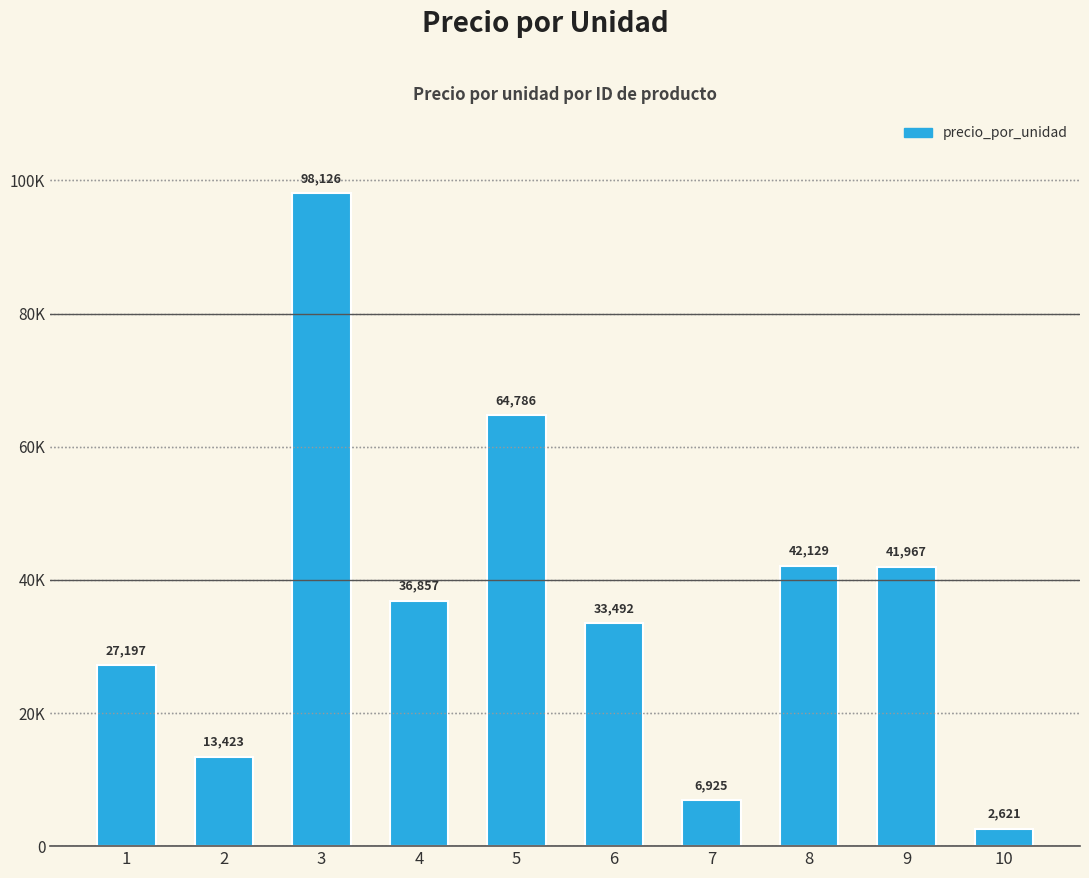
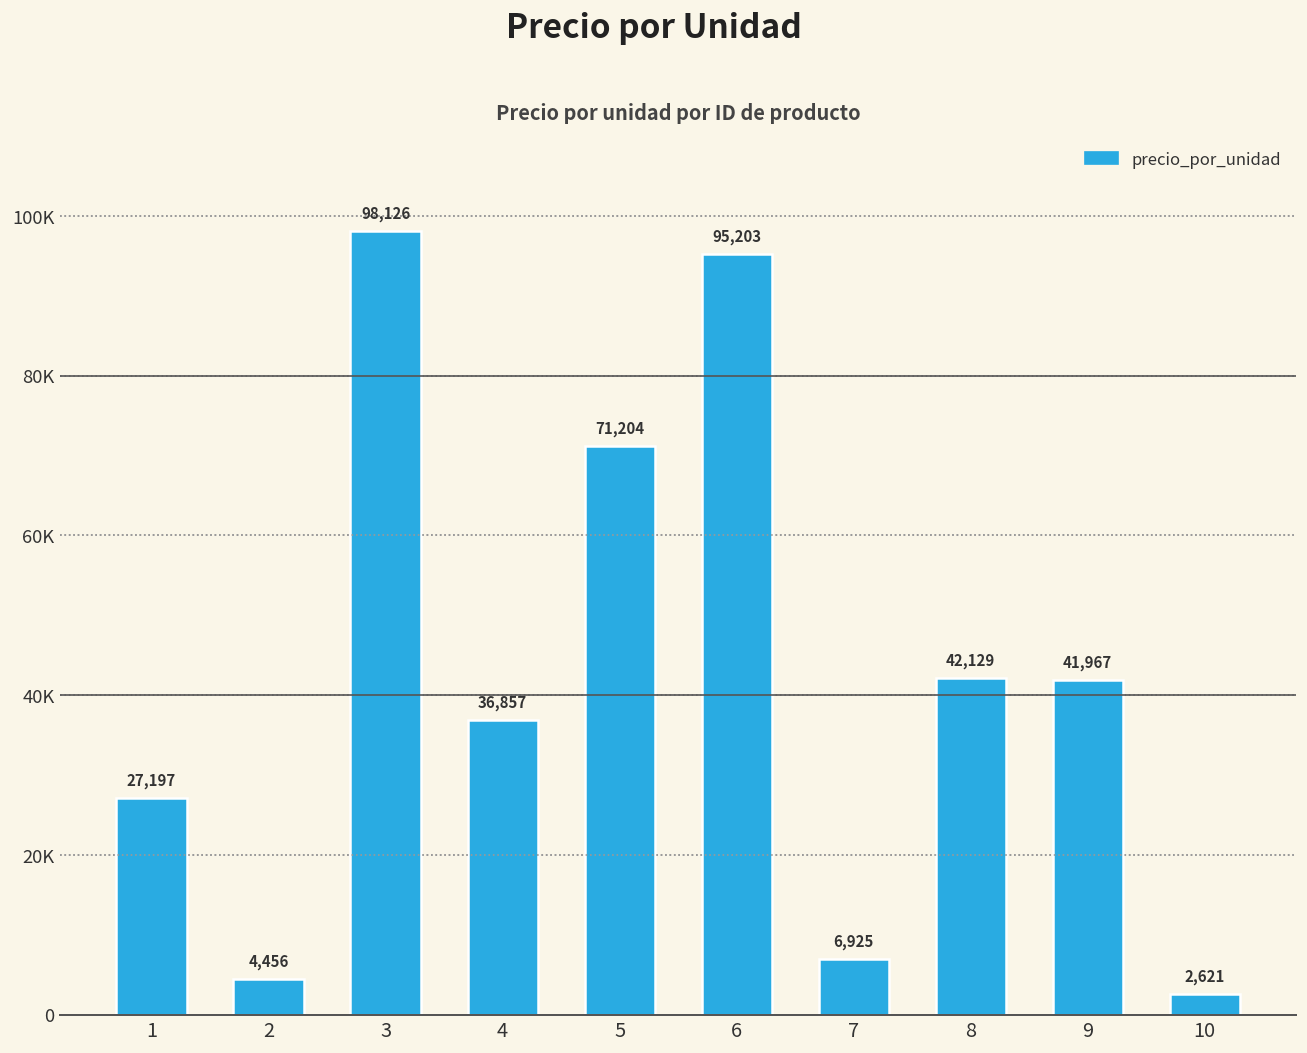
  {
    "1": "27,197",
-   "2": "13,423",
+   "2": "4,456",
    "3": "98,126",
    "4": "36,857",
-   "5": "64,786",
-   "6": "33,492",
+   "5": "71,204",
+   "6": "95,203",
    "7": "6,925",
    "8": "42,129",
    "9": "41,967",
    "10": "2,621"
  }
